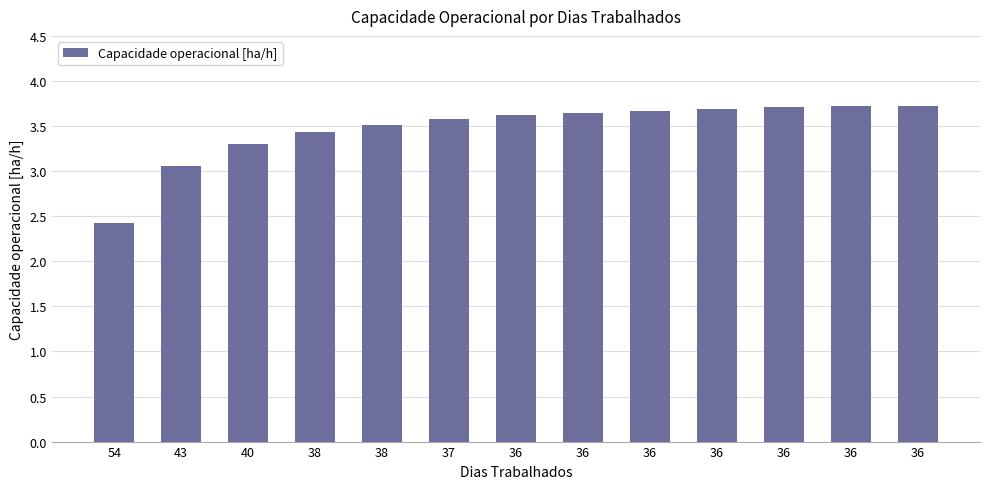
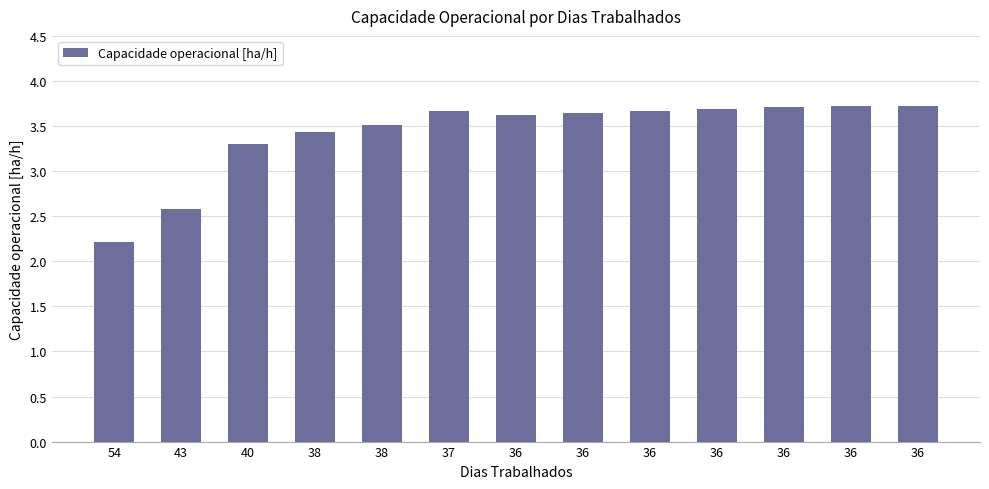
  {
-   "54": 2.4,
-   "43": 3.1,
+   "54": 2.2,
+   "43": 2.6,
    "40": 3.3,
-   "37": 3.6
+   "37": 3.7
  }
